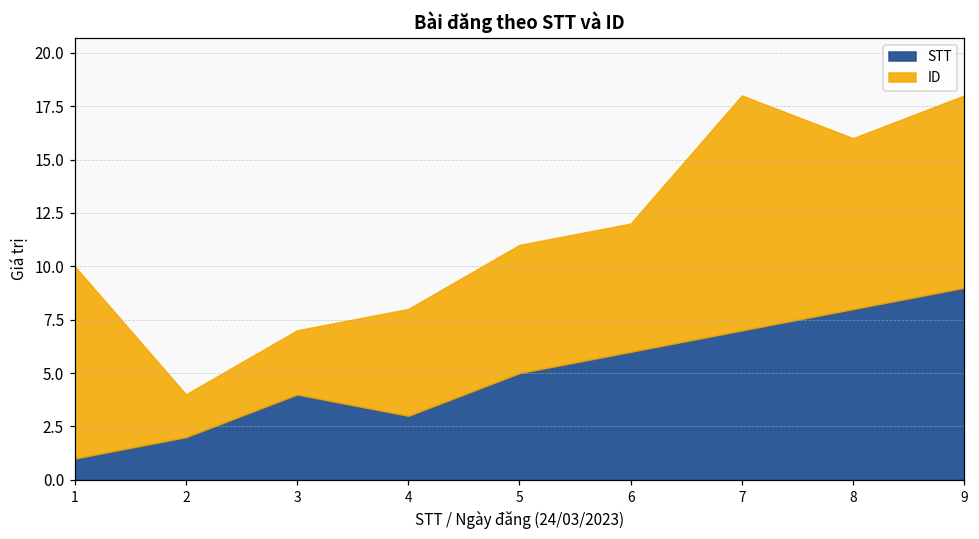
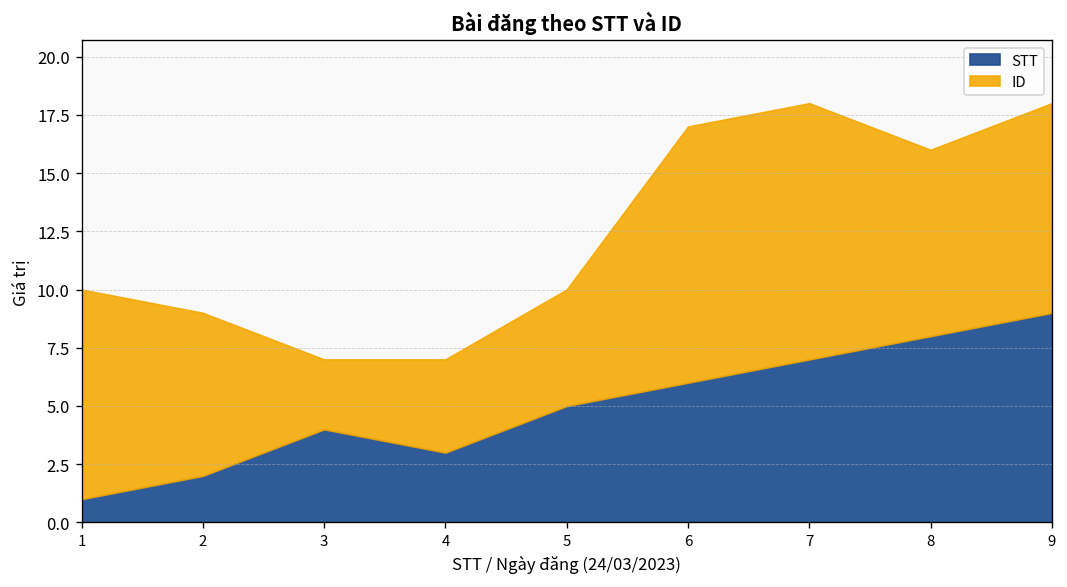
  {
    "STT": {
      "1": 1,
      "2": 2,
      "3": 4,
      "4": 3,
      "5": 5,
      "6": 6,
      "7": 7,
      "8": 8,
      "9": 9
    },
    "ID": {
      "1": 9,
-     "2": 2,
+     "2": 7,
      "3": 3,
-     "4": 5,
-     "5": 6,
-     "6": 6,
+     "4": 4,
+     "5": 5,
+     "6": 11,
      "7": 11,
      "8": 8,
      "9": 9
    }
  }
